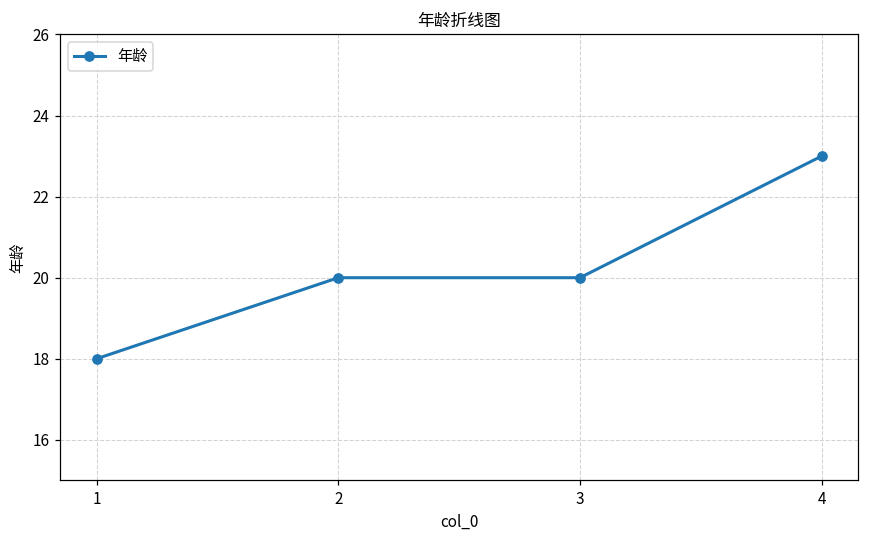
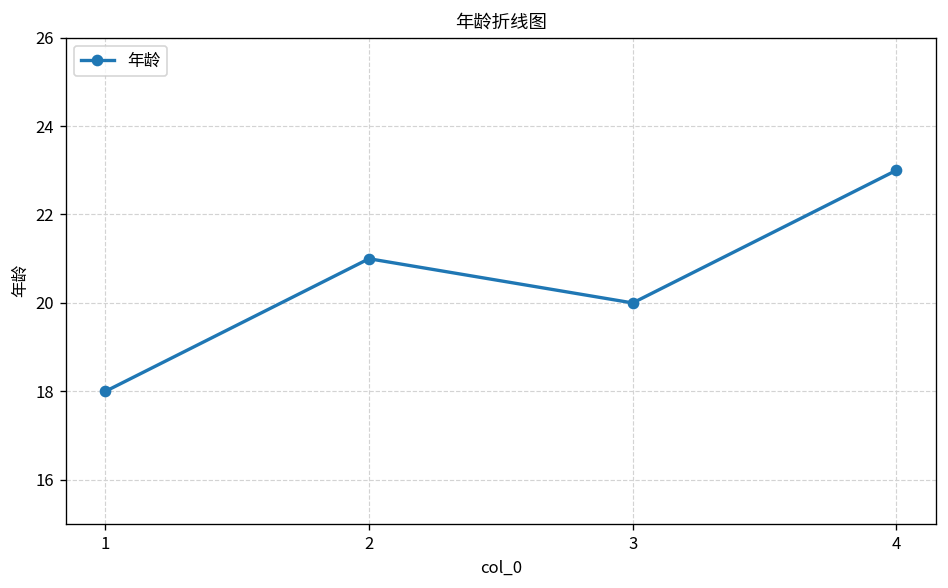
  {
    "1": 18,
-   "2": 20,
+   "2": 21,
    "3": 20,
    "4": 23
  }
